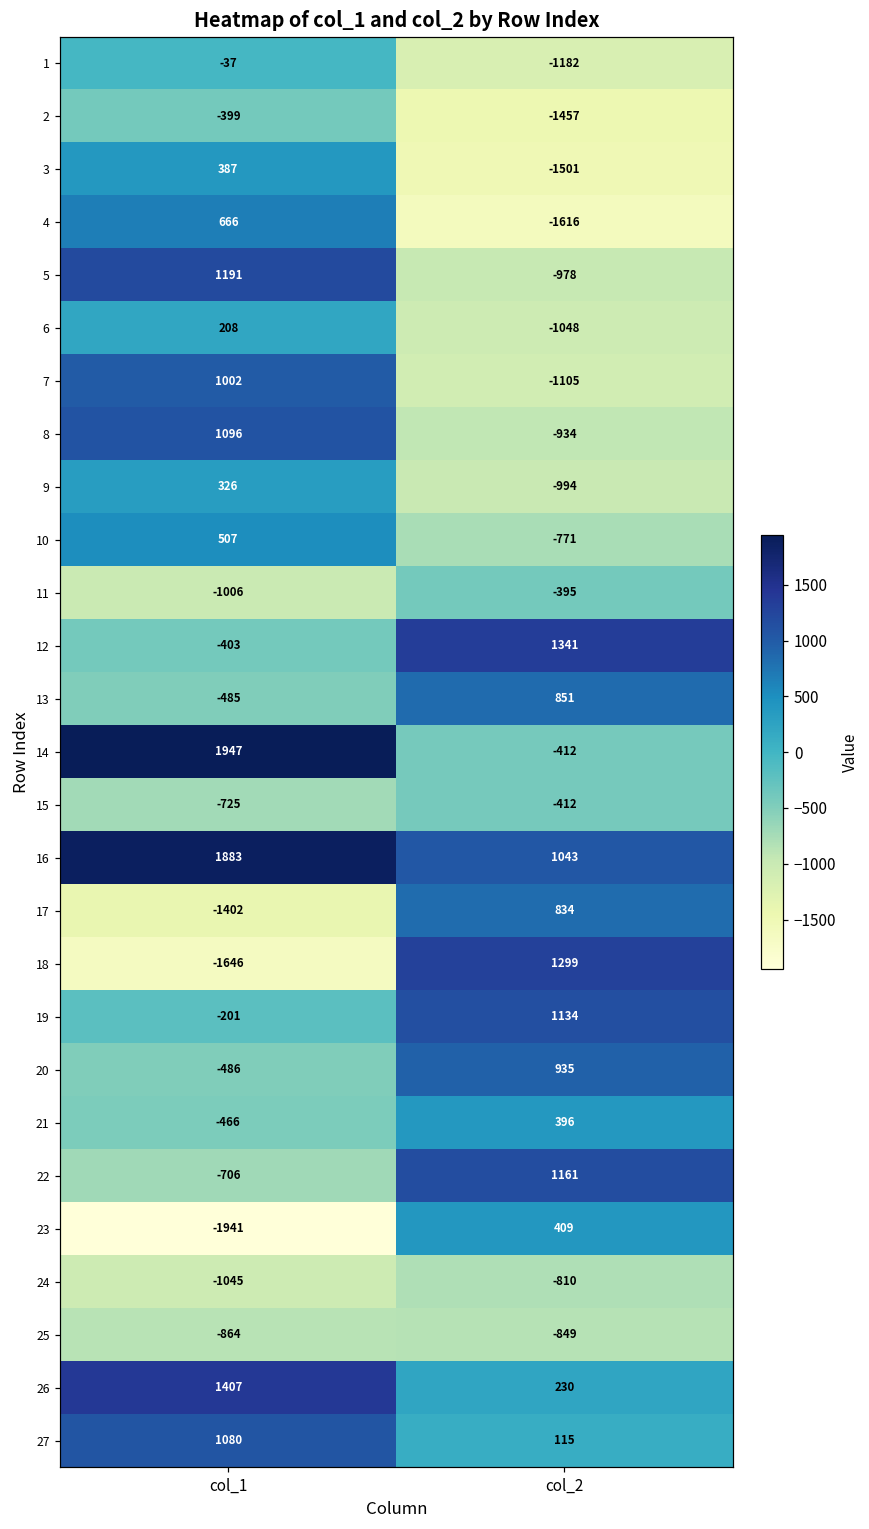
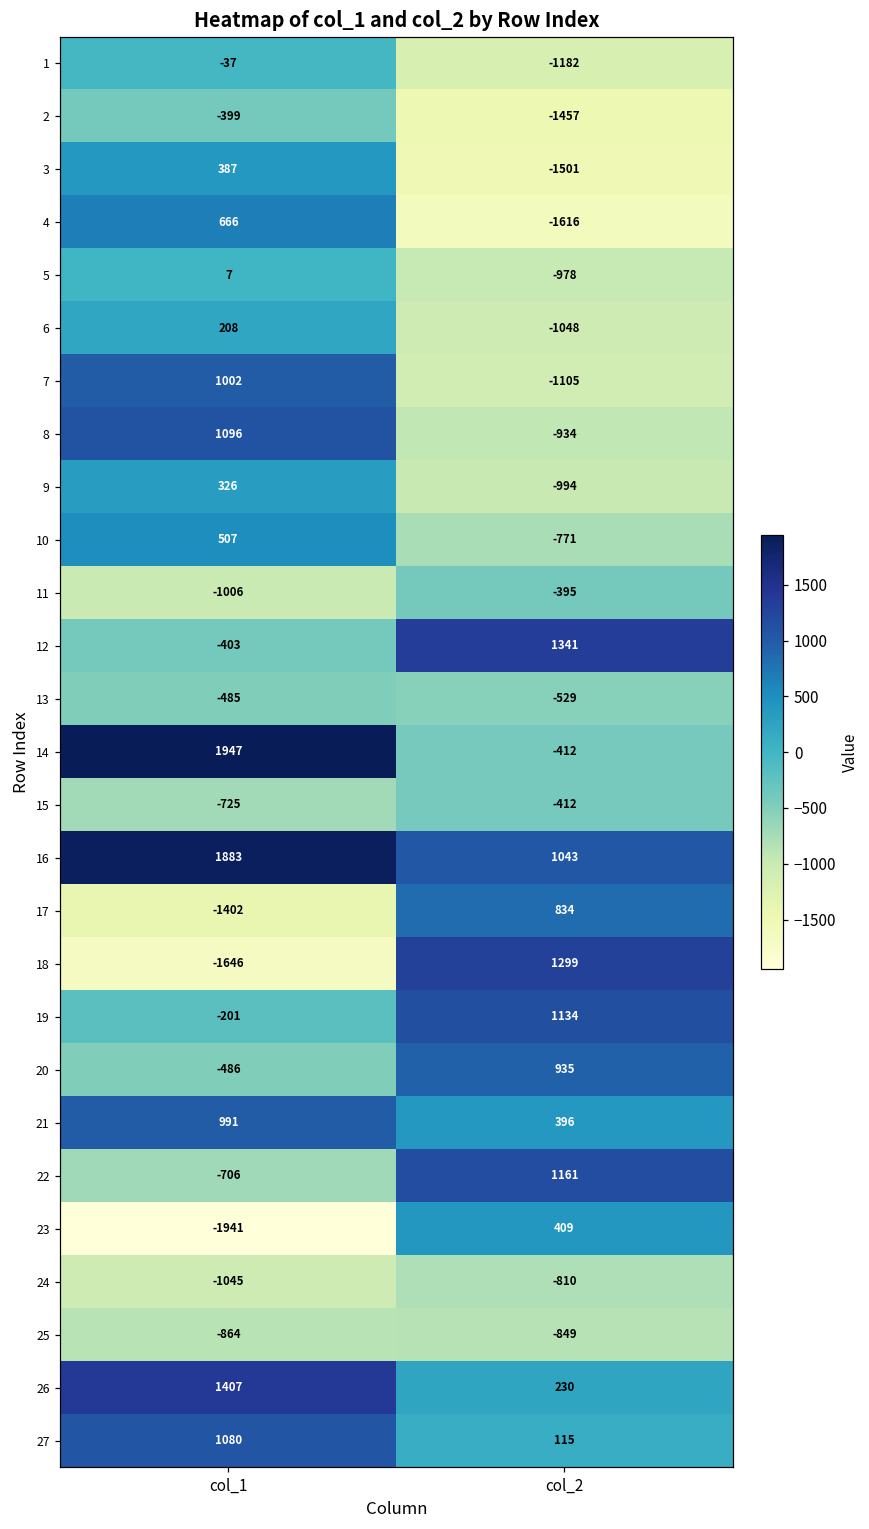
  {
    "1": {
      "col_1": -37,
      "col_2": -1182
    },
    "2": {
      "col_1": -399,
      "col_2": -1457
    },
    "3": {
      "col_1": 387,
      "col_2": -1501
    },
    "4": {
      "col_1": 666,
      "col_2": -1616
    },
    "5": {
-     "col_1": 1191,
+     "col_1": 7,
      "col_2": -978
    },
    "6": {
      "col_1": 208,
      "col_2": -1048
    },
    "7": {
      "col_1": 1002,
      "col_2": -1105
    },
    "8": {
      "col_1": 1096,
      "col_2": -934
    },
    "9": {
      "col_1": 326,
      "col_2": -994
    },
    "10": {
      "col_1": 507,
      "col_2": -771
    },
    "11": {
      "col_1": -1006,
      "col_2": -395
    },
    "12": {
      "col_1": -403,
      "col_2": 1341
    },
    "13": {
      "col_1": -485,
-     "col_2": 851
+     "col_2": -529
    },
    "14": {
      "col_1": 1947,
      "col_2": -412
    },
    "15": {
      "col_1": -725,
      "col_2": -412
    },
    "16": {
      "col_1": 1883,
      "col_2": 1043
    },
    "17": {
      "col_1": -1402,
      "col_2": 834
    },
    "18": {
      "col_1": -1646,
      "col_2": 1299
    },
    "19": {
      "col_1": -201,
      "col_2": 1134
    },
    "20": {
      "col_1": -486,
      "col_2": 935
    },
    "21": {
-     "col_1": -466,
+     "col_1": 991,
      "col_2": 396
    },
    "22": {
      "col_1": -706,
      "col_2": 1161
    },
    "23": {
      "col_1": -1941,
      "col_2": 409
    },
    "24": {
      "col_1": -1045,
      "col_2": -810
    },
    "25": {
      "col_1": -864,
      "col_2": -849
    },
    "26": {
      "col_1": 1407,
      "col_2": 230
    },
    "27": {
      "col_1": 1080,
      "col_2": 115
    }
  }
